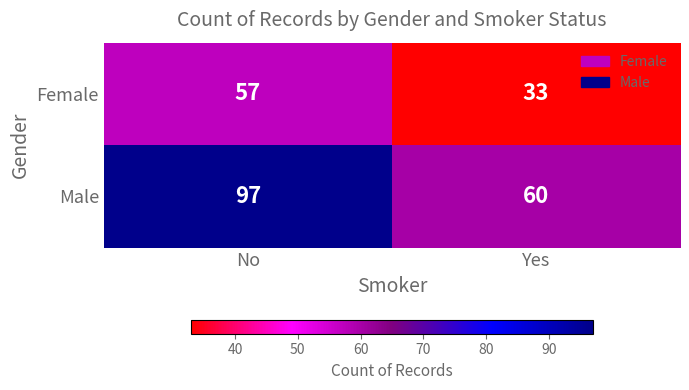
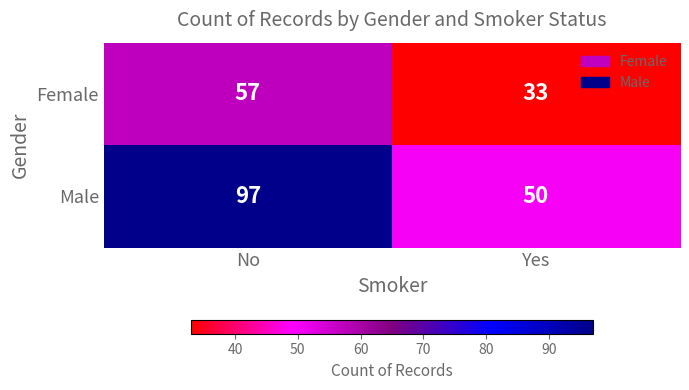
  {
    "Female": {
      "No": 57,
      "Yes": 33
    },
    "Male": {
      "No": 97,
-     "Yes": 60
+     "Yes": 50
    }
  }
